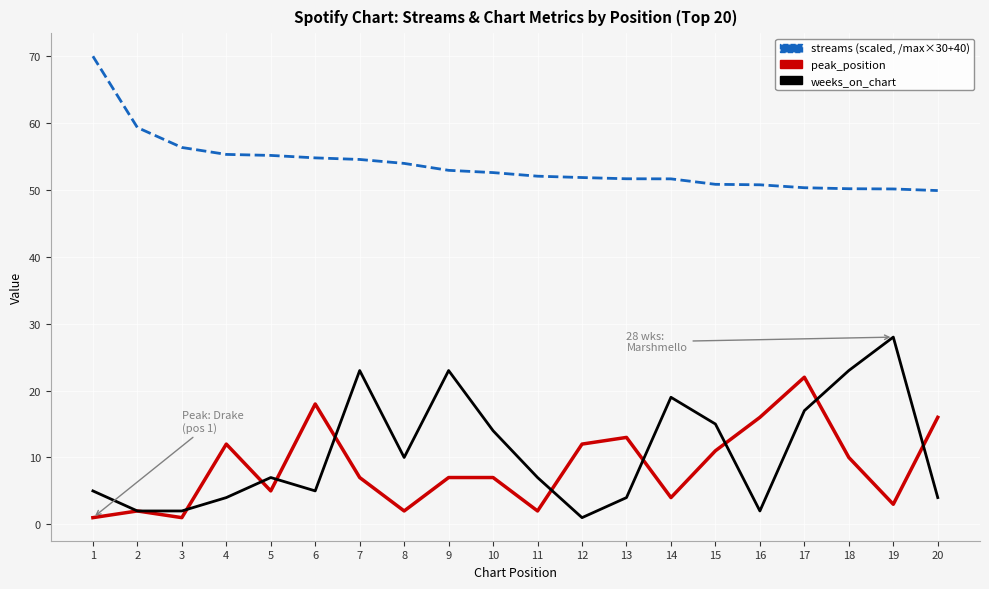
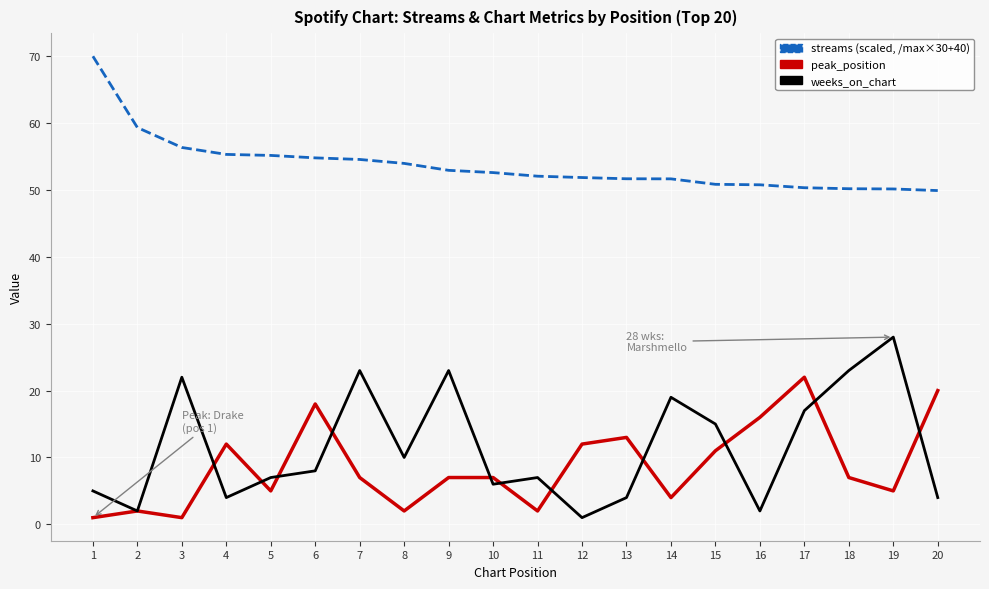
  {
    "peak_position": {
      "1": 1,
      "3": 1,
      "5": 5,
      "6": 18,
      "7": 7,
      "8": 2,
      "9": 7,
      "10": 7,
      "11": 2,
      "12": 12,
      "13": 13,
      "14": 4,
      "15": 11,
      "16": 16,
      "17": 22,
-     "18": 10,
-     "19": 3,
-     "20": 16
+     "18": 7,
+     "19": 5,
+     "20": 20
    },
    "weeks_on_chart": {
      "1": 5,
-     "3": 2,
+     "3": 22,
      "5": 7,
-     "6": 5,
+     "6": 8,
      "7": 23,
      "8": 10,
      "9": 23,
-     "10": 14,
+     "10": 6,
      "11": 7,
      "12": 1,
      "13": 4,
      "14": 19,
      "15": 15,
      "16": 2,
      "17": 17,
      "18": 23,
      "20": 4
    }
  }
